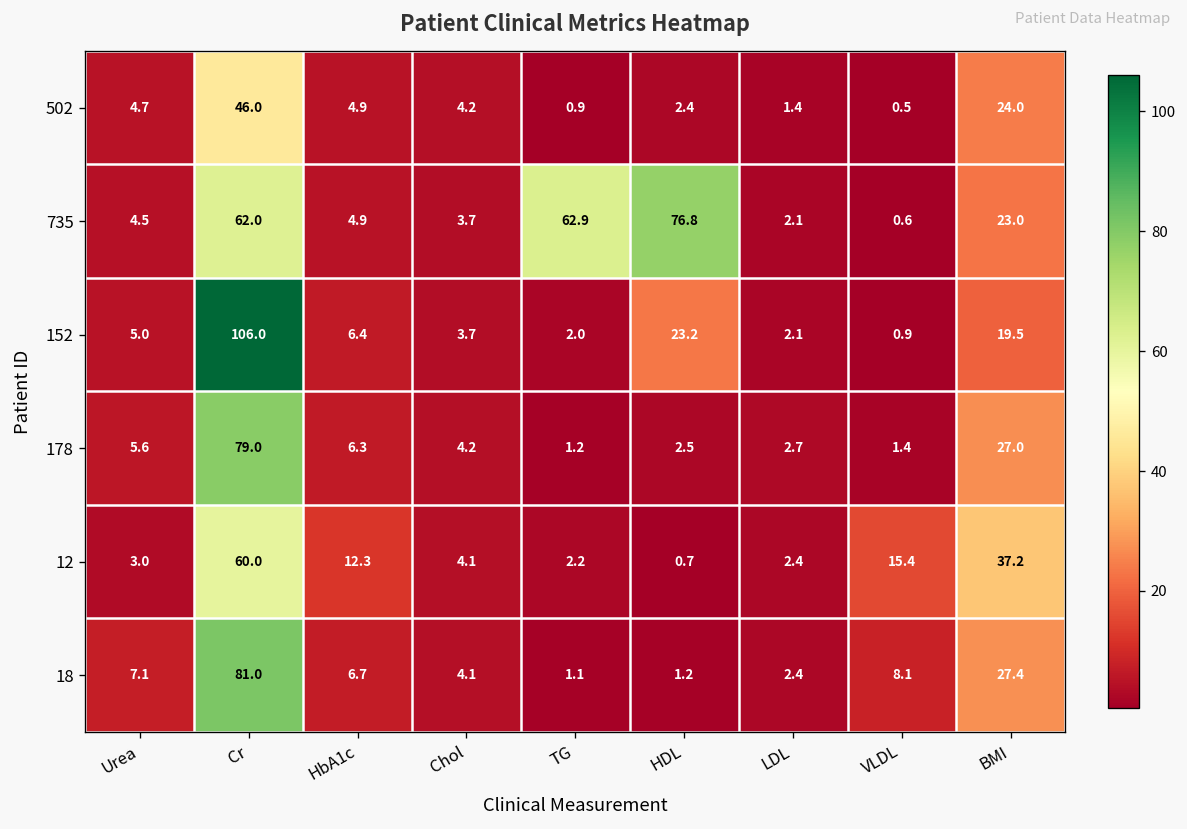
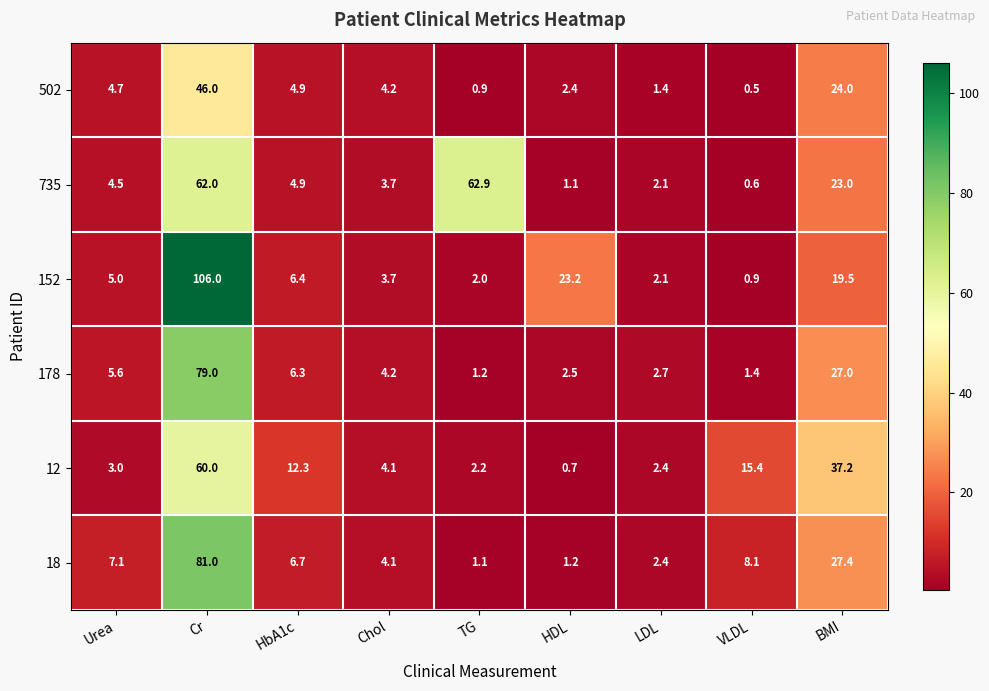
  {
    "502": {
      "Urea": 4.7,
      "Cr": 46.0,
      "HbA1c": 4.9,
      "Chol": 4.2,
      "TG": 0.9,
      "HDL": 2.4,
      "LDL": 1.4,
      "VLDL": 0.5,
      "BMI": 24.0
    },
    "735": {
      "Urea": 4.5,
      "Cr": 62.0,
      "HbA1c": 4.9,
      "Chol": 3.7,
      "TG": 62.9,
-     "HDL": 76.8,
+     "HDL": 1.1,
      "LDL": 2.1,
      "VLDL": 0.6,
      "BMI": 23.0
    },
    "152": {
      "Urea": 5.0,
      "Cr": 106.0,
      "HbA1c": 6.4,
      "Chol": 3.7,
      "TG": 2.0,
      "HDL": 23.2,
      "LDL": 2.1,
      "VLDL": 0.9,
      "BMI": 19.5
    },
    "178": {
      "Urea": 5.6,
      "Cr": 79.0,
      "HbA1c": 6.3,
      "Chol": 4.2,
      "TG": 1.2,
      "HDL": 2.5,
      "LDL": 2.7,
      "VLDL": 1.4,
      "BMI": 27.0
    },
    "12": {
      "Urea": 3.0,
      "Cr": 60.0,
      "HbA1c": 12.3,
      "Chol": 4.1,
      "TG": 2.2,
      "HDL": 0.7,
      "LDL": 2.4,
      "VLDL": 15.4,
      "BMI": 37.2
    },
    "18": {
      "Urea": 7.1,
      "Cr": 81.0,
      "HbA1c": 6.7,
      "Chol": 4.1,
      "TG": 1.1,
      "HDL": 1.2,
      "LDL": 2.4,
      "VLDL": 8.1,
      "BMI": 27.4
    }
  }
